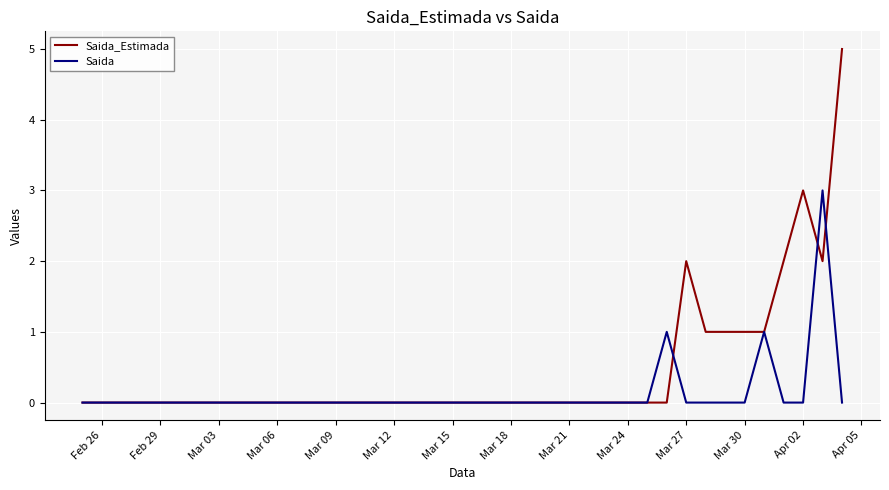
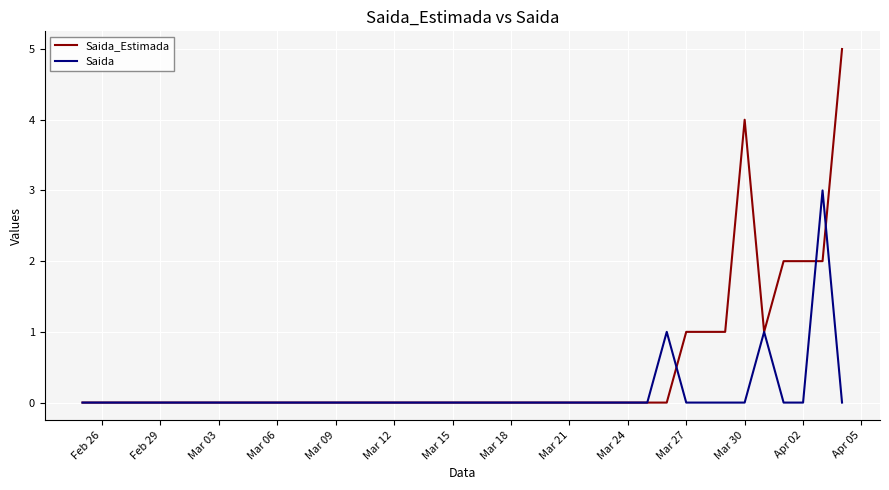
  {
    "Saida_Estimada": {
-     "Mar 27": 2,
-     "Mar 30": 1,
-     "Apr 02": 3
+     "Mar 27": 1,
+     "Mar 30": 4,
+     "Apr 02": 2
    },
    "Saida": {
      "Mar 27": 0,
      "Mar 30": 0,
      "Apr 02": 0
    }
  }
